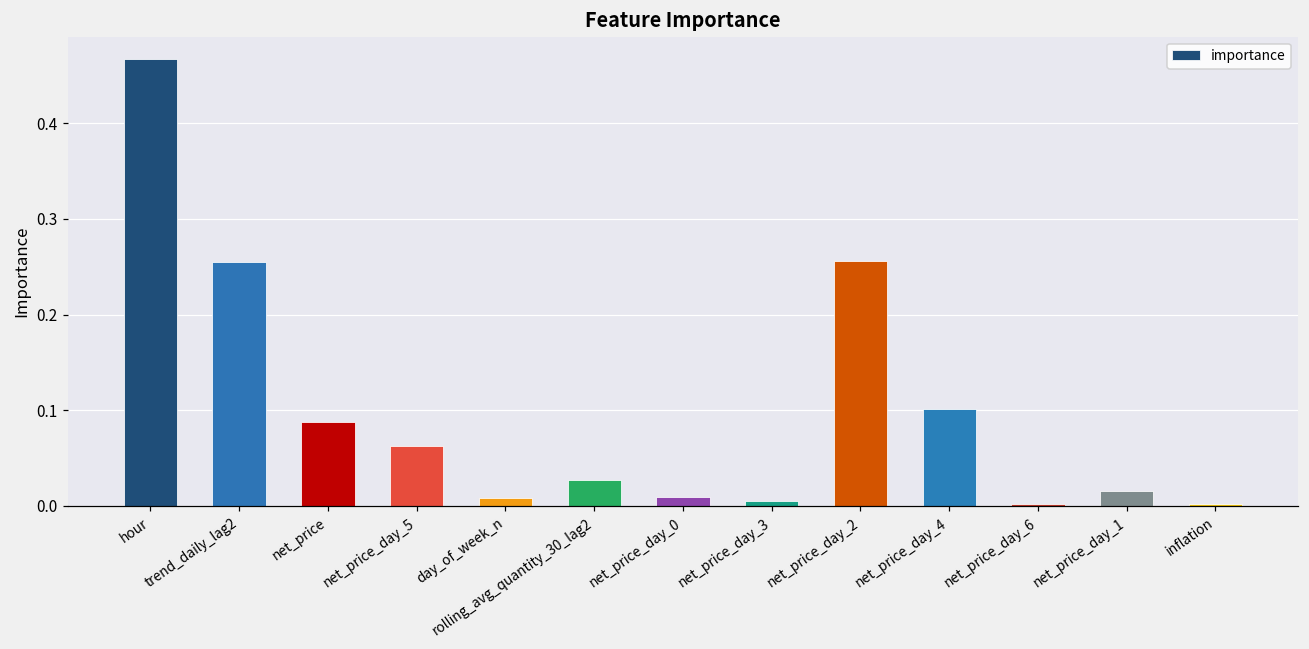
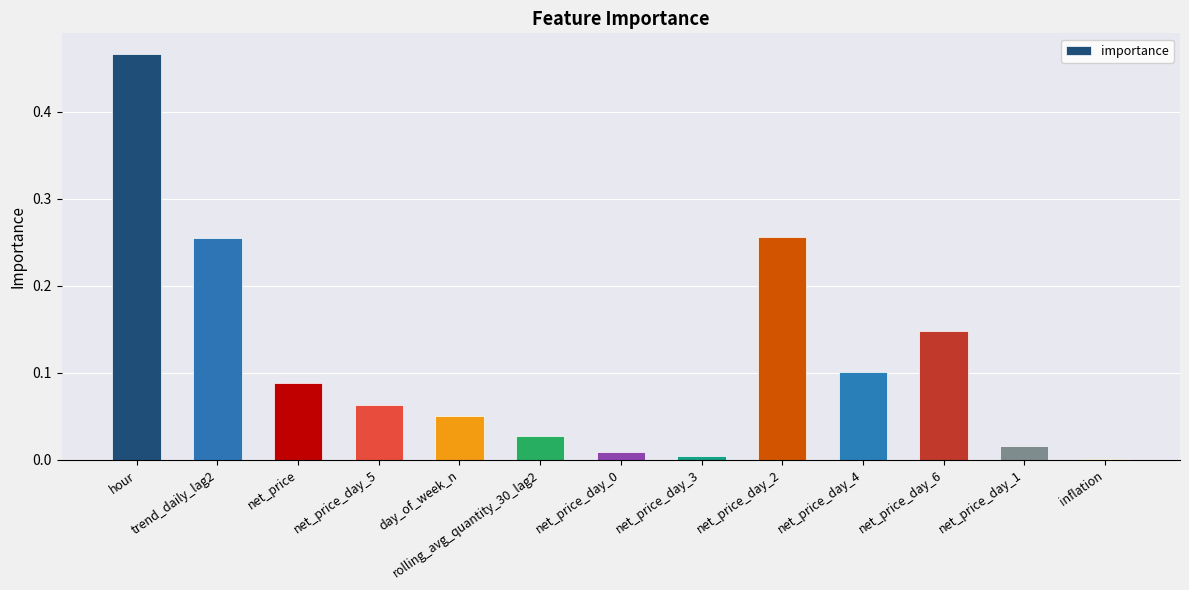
  {
    "hour": 0.47,
    "trend_daily_lag2": 0.25,
    "net_price": 0.09,
    "net_price_day_5": 0.06,
-   "day_of_week_n": 0.01,
+   "day_of_week_n": 0.05,
    "rolling_avg_quantity_30_lag2": 0.03,
    "net_price_day_0": 0.01,
    "net_price_day_3": 0.00,
    "net_price_day_2": 0.26,
    "net_price_day_4": 0.10,
-   "net_price_day_6": 0.00,
+   "net_price_day_6": 0.15,
    "net_price_day_1": 0.02
  }
